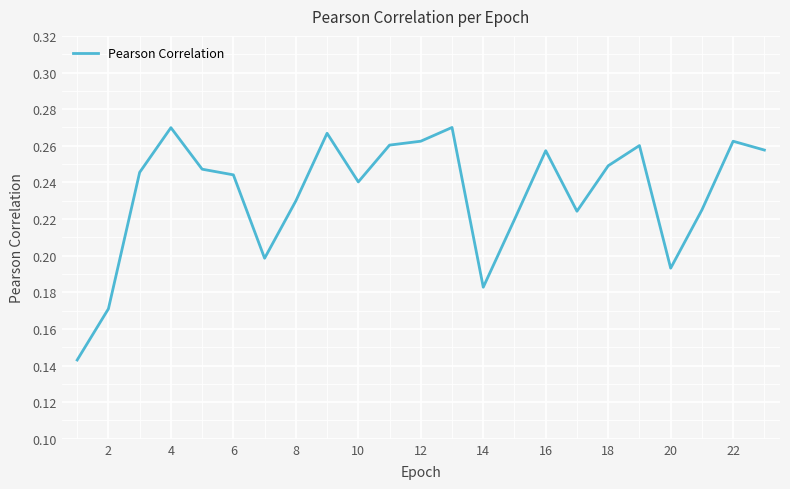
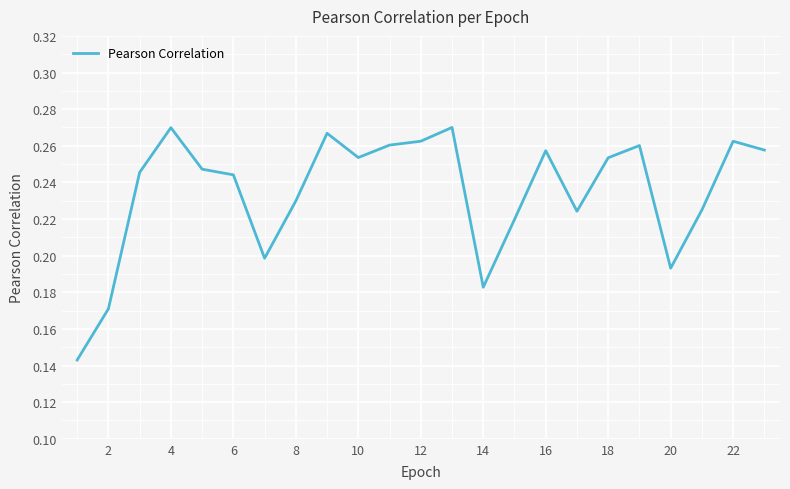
  {
    "2": 0.171,
    "4": 0.270,
    "6": 0.244,
    "8": 0.230,
-   "10": 0.240,
+   "10": 0.254,
    "12": 0.262,
    "14": 0.183,
    "16": 0.257,
-   "18": 0.249,
+   "18": 0.253,
    "20": 0.193,
    "22": 0.262
  }
